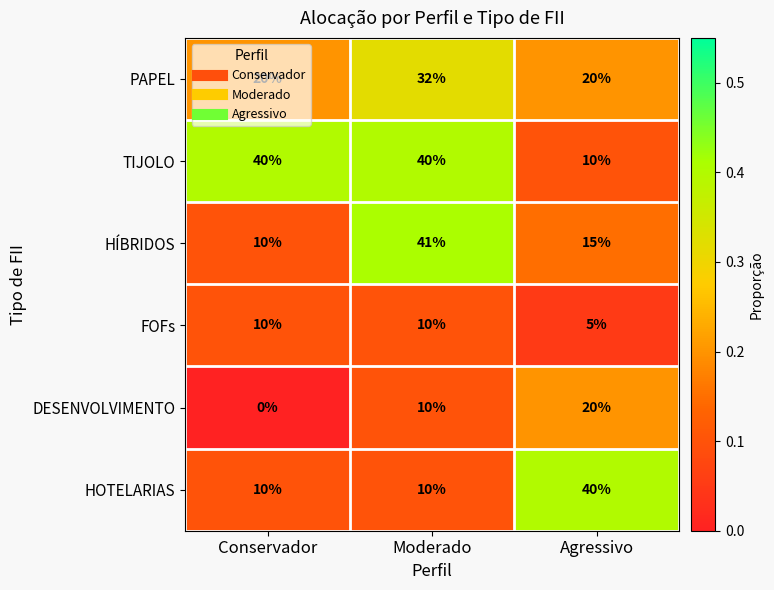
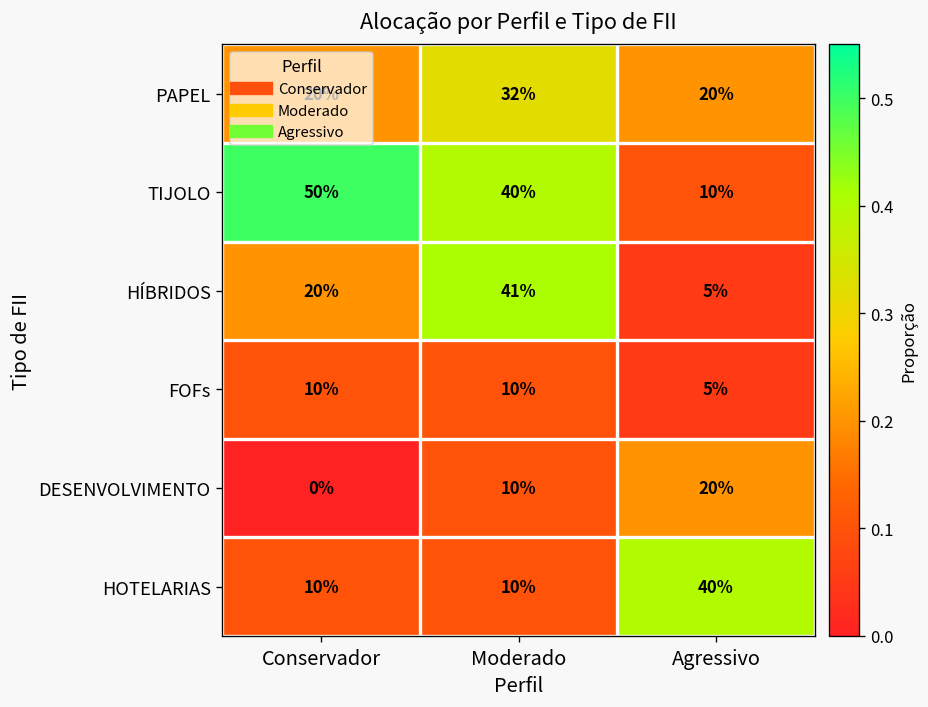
  {
    "PAPEL": {
      "Moderado": "32%",
      "Agressivo": "20%"
    },
    "TIJOLO": {
-     "Conservador": "40%",
+     "Conservador": "50%",
      "Moderado": "40%",
      "Agressivo": "10%"
    },
    "HÍBRIDOS": {
-     "Conservador": "10%",
+     "Conservador": "20%",
      "Moderado": "41%",
-     "Agressivo": "15%"
+     "Agressivo": "5%"
    },
    "FOFs": {
      "Conservador": "10%",
      "Moderado": "10%",
      "Agressivo": "5%"
    },
    "DESENVOLVIMENTO": {
      "Conservador": "0%",
      "Moderado": "10%",
      "Agressivo": "20%"
    },
    "HOTELARIAS": {
      "Conservador": "10%",
      "Moderado": "10%",
      "Agressivo": "40%"
    }
  }
